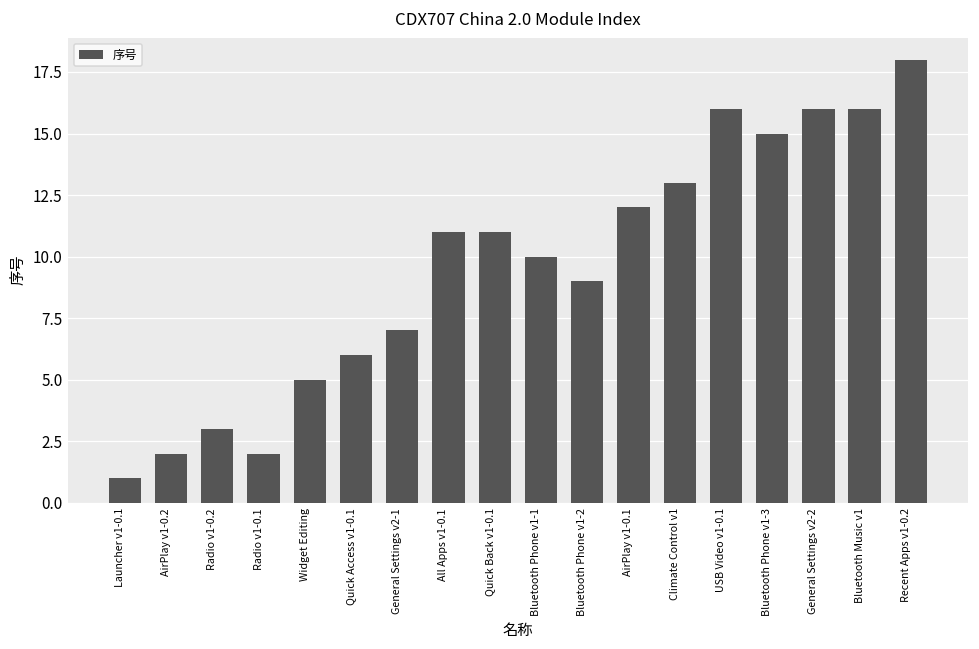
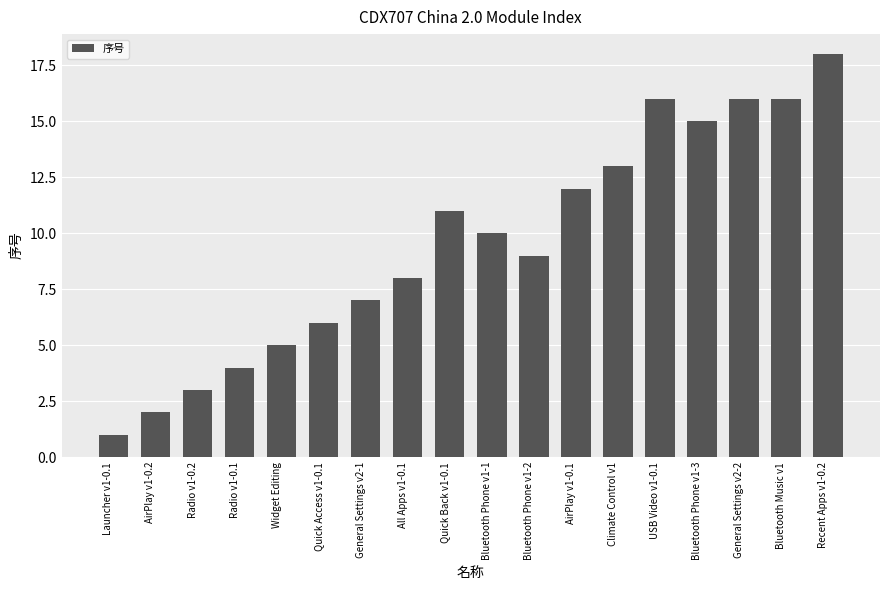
  {
    "Launcher v1-0.1": 1,
    "AirPlay v1-0.2": 2,
    "Radio v1-0.2": 3,
-   "Radio v1-0.1": 2,
+   "Radio v1-0.1": 4,
    "Widget Editing": 5,
    "Quick Access v1-0.1": 6,
    "General Settings v2-1": 7,
-   "All Apps v1-0.1": 11,
+   "All Apps v1-0.1": 8,
    "Quick Back v1-0.1": 11,
    "Bluetooth Phone v1-1": 10,
    "Bluetooth Phone v1-2": 9,
    "AirPlay v1-0.1": 12,
    "Climate Control v1": 13,
    "USB Video v1-0.1": 16,
    "Bluetooth Phone v1-3": 15,
    "General Settings v2-2": 16,
    "Bluetooth Music v1": 16,
    "Recent Apps v1-0.2": 18
  }
